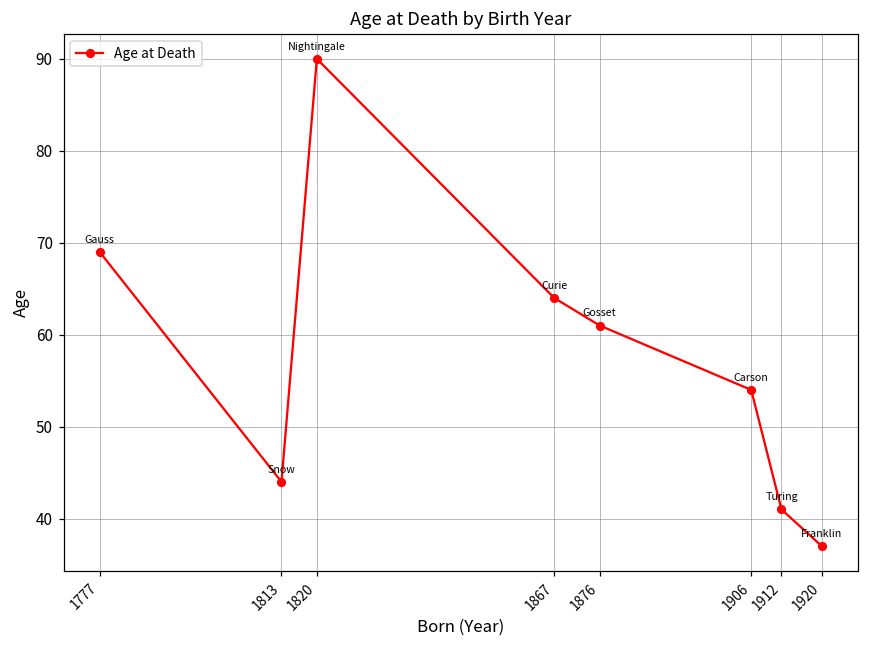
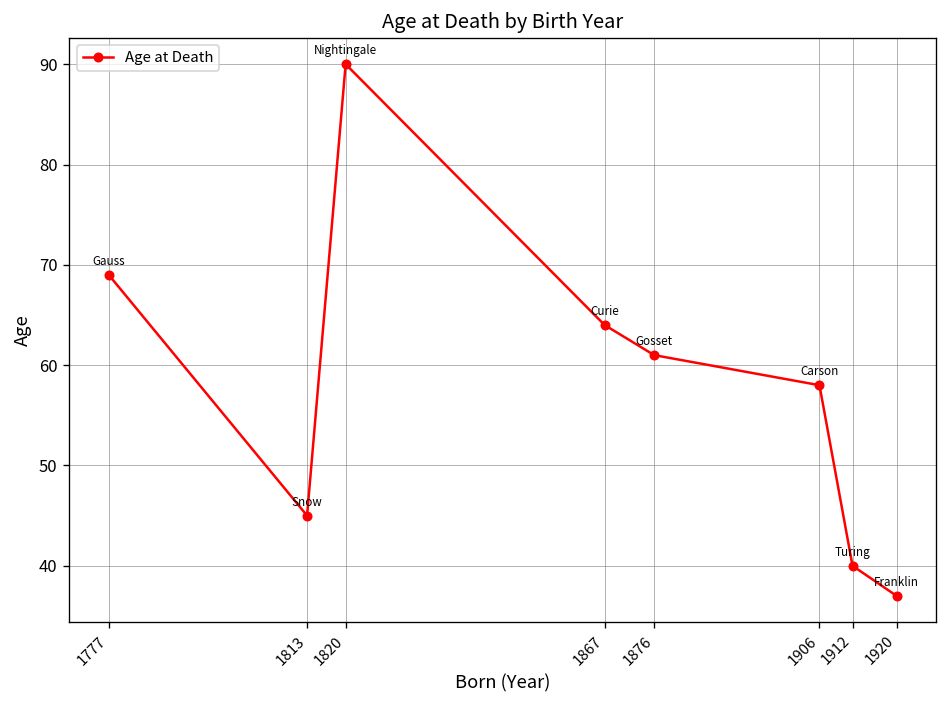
  {
    "1777": 69,
-   "1813": 44,
+   "1813": 45,
    "1820": 90,
    "1867": 64,
    "1876": 61,
-   "1906": 54,
-   "1912": 41,
+   "1906": 58,
+   "1912": 40,
    "1920": 37
  }
